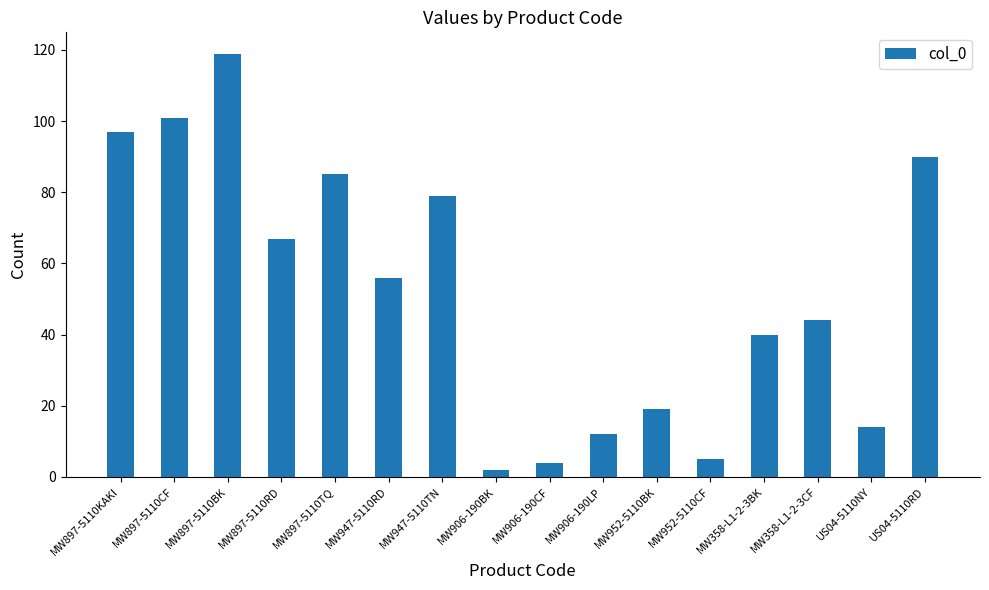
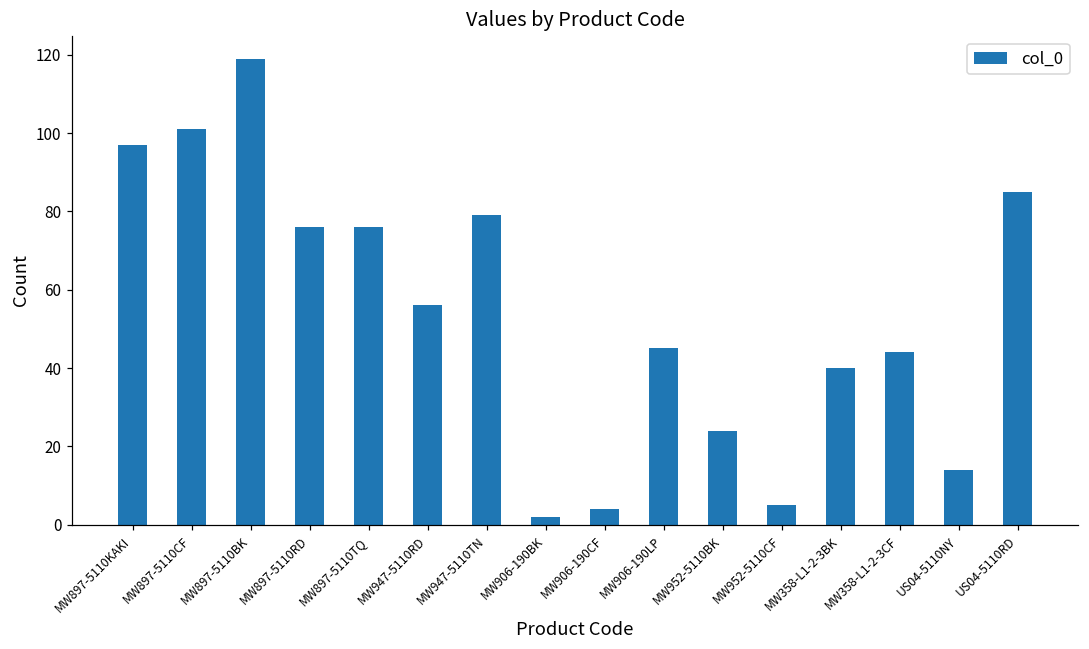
  {
    "MW897-5110KAKI": 97,
    "MW897-5110CF": 101,
    "MW897-5110BK": 119,
-   "MW897-5110RD": 67,
-   "MW897-5110TQ": 85,
+   "MW897-5110RD": 76,
+   "MW897-5110TQ": 76,
    "MW947-5110RD": 56,
    "MW947-5110TN": 79,
    "MW906-190BK": 2,
    "MW906-190CF": 4,
-   "MW906-190LP": 12,
-   "MW952-5110BK": 19,
+   "MW906-190LP": 45,
+   "MW952-5110BK": 24,
    "MW952-5110CF": 5,
    "MW358-L1-2-3BK": 40,
    "MW358-L1-2-3CF": 44,
    "US04-5110NY": 14,
-   "US04-5110RD": 90
+   "US04-5110RD": 85
  }
